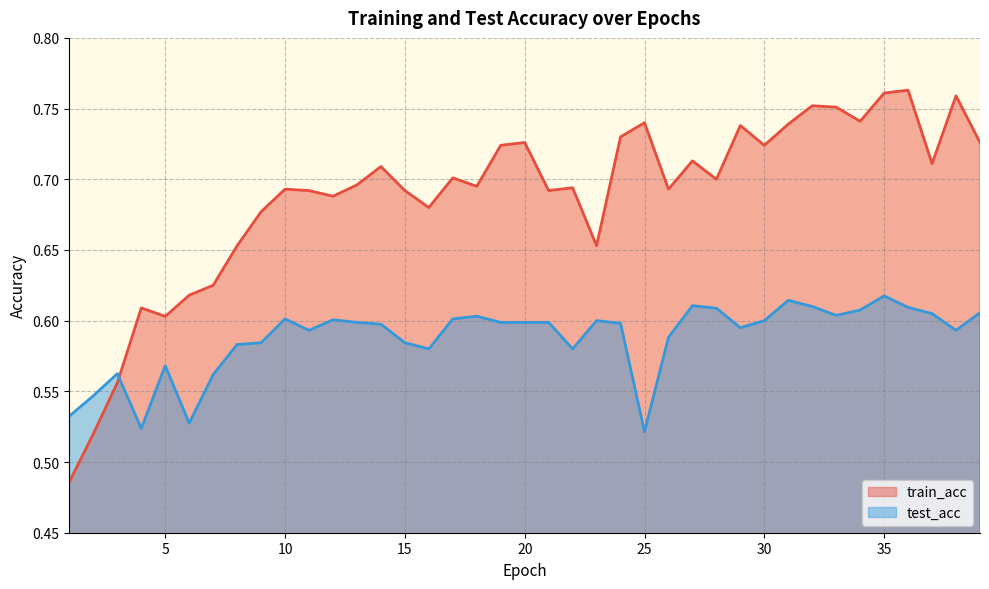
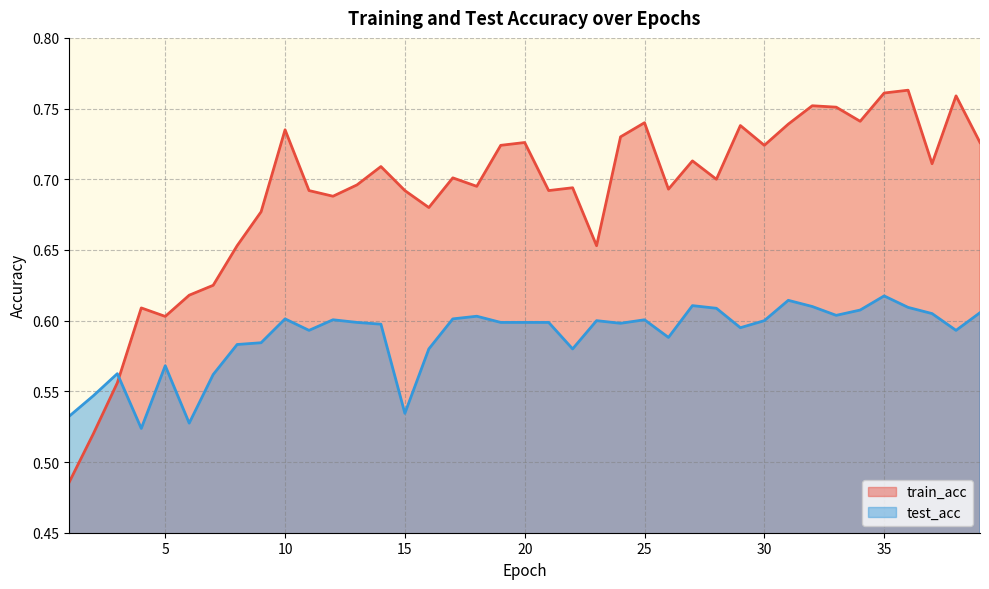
  {
    "train_acc": {
      "5": 0.603,
-     "10": 0.693,
+     "10": 0.735,
      "15": 0.692,
      "20": 0.726,
      "25": 0.740,
      "30": 0.724,
      "35": 0.761
    },
    "test_acc": {
      "5": 0.568,
      "10": 0.601,
-     "15": 0.584,
+     "15": 0.534,
      "20": 0.599,
-     "25": 0.522,
+     "25": 0.601,
      "30": 0.600,
      "35": 0.618
    }
  }
